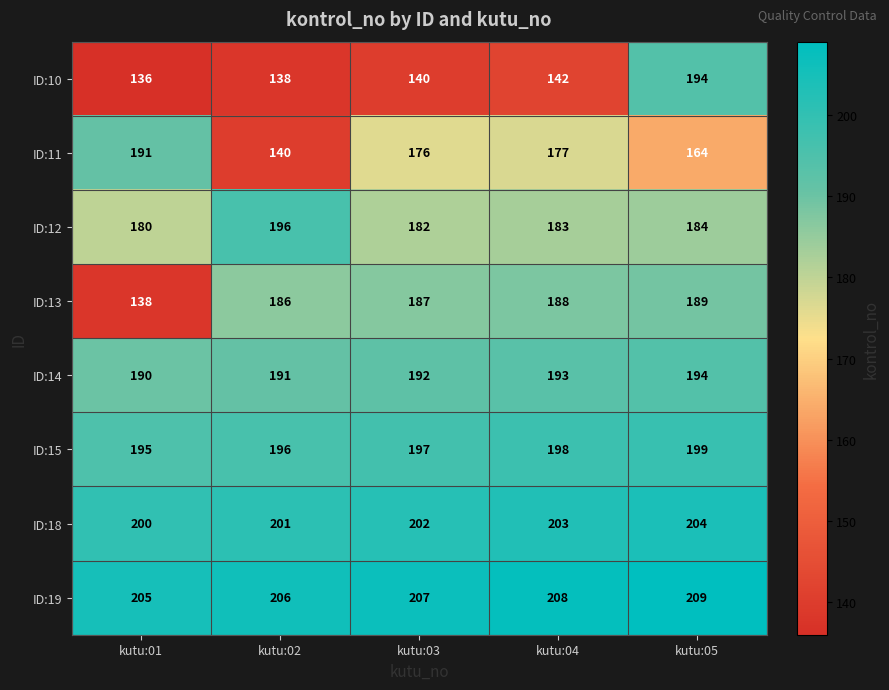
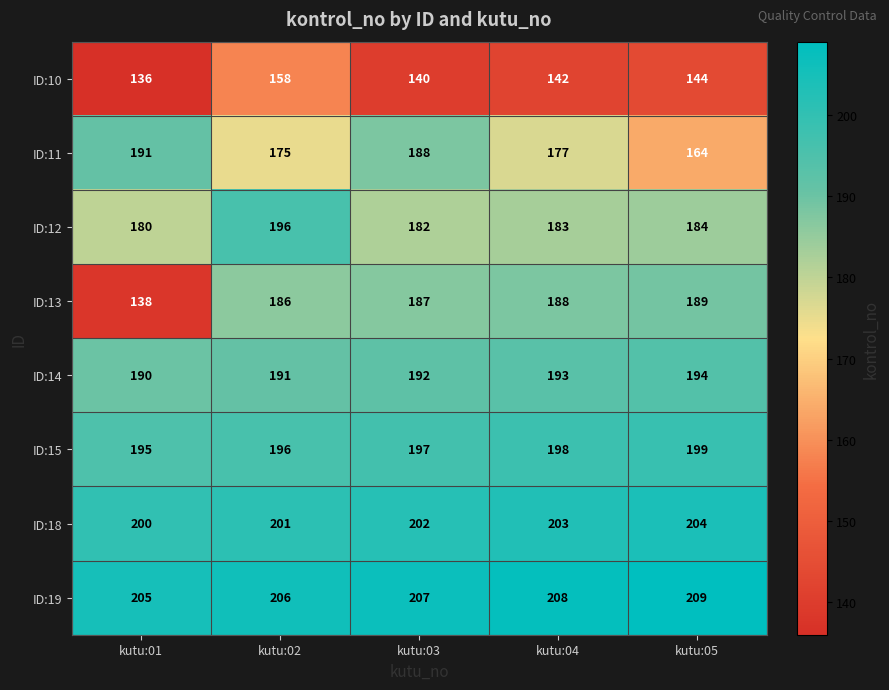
  {
    "ID:10": {
      "kutu:01": 136,
-     "kutu:02": 138,
+     "kutu:02": 158,
      "kutu:03": 140,
      "kutu:04": 142,
-     "kutu:05": 194
+     "kutu:05": 144
    },
    "ID:11": {
      "kutu:01": 191,
-     "kutu:02": 140,
-     "kutu:03": 176,
+     "kutu:02": 175,
+     "kutu:03": 188,
      "kutu:04": 177,
      "kutu:05": 164
    },
    "ID:12": {
      "kutu:01": 180,
      "kutu:02": 196,
      "kutu:03": 182,
      "kutu:04": 183,
      "kutu:05": 184
    },
    "ID:13": {
      "kutu:01": 138,
      "kutu:02": 186,
      "kutu:03": 187,
      "kutu:04": 188,
      "kutu:05": 189
    },
    "ID:14": {
      "kutu:01": 190,
      "kutu:02": 191,
      "kutu:03": 192,
      "kutu:04": 193,
      "kutu:05": 194
    },
    "ID:15": {
      "kutu:01": 195,
      "kutu:02": 196,
      "kutu:03": 197,
      "kutu:04": 198,
      "kutu:05": 199
    },
    "ID:18": {
      "kutu:01": 200,
      "kutu:02": 201,
      "kutu:03": 202,
      "kutu:04": 203,
      "kutu:05": 204
    },
    "ID:19": {
      "kutu:01": 205,
      "kutu:02": 206,
      "kutu:03": 207,
      "kutu:04": 208,
      "kutu:05": 209
    }
  }
